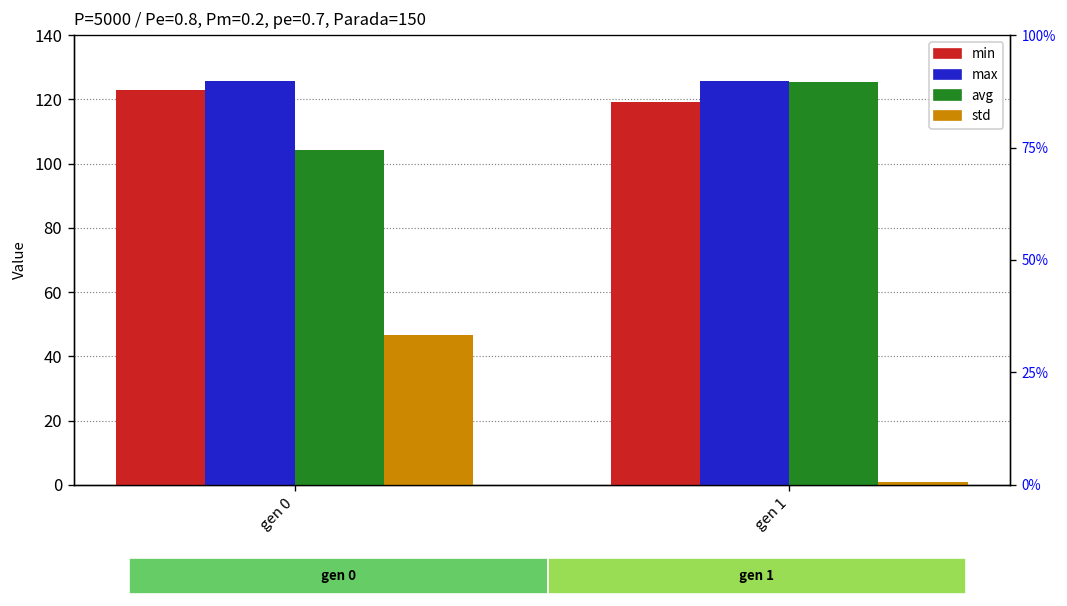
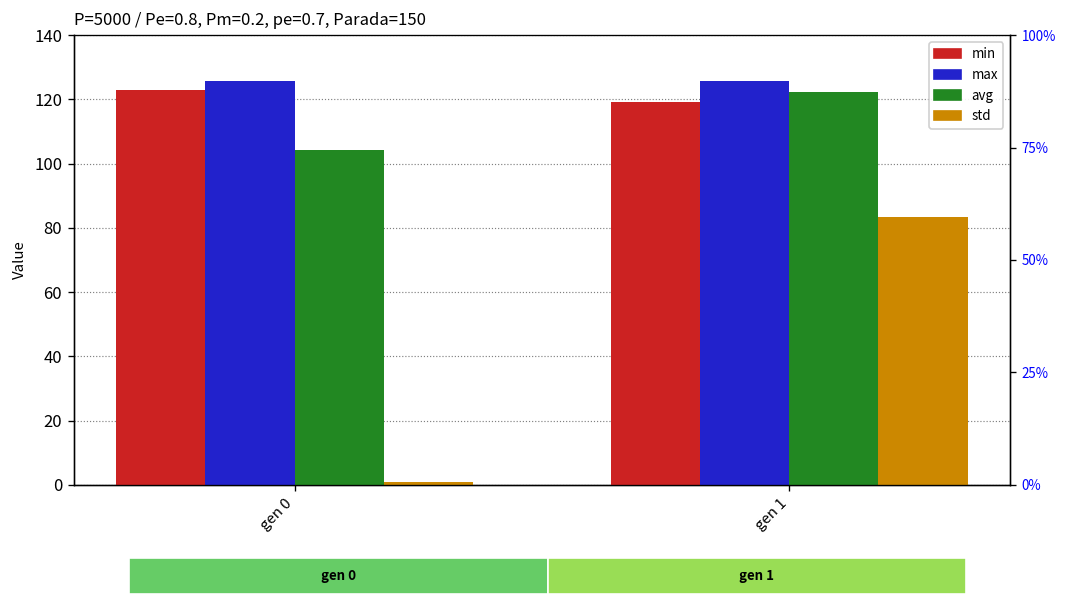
  {
    "min": {
      "gen 0": 123,
      "gen 1": 119
    },
    "max": {
      "gen 0": 126,
      "gen 1": 126
    },
    "avg": {
      "gen 0": 104,
-     "gen 1": 125
+     "gen 1": 122
    },
    "std": {
-     "gen 0": 47,
-     "gen 1": 1
+     "gen 0": 1,
+     "gen 1": 83
    }
  }
